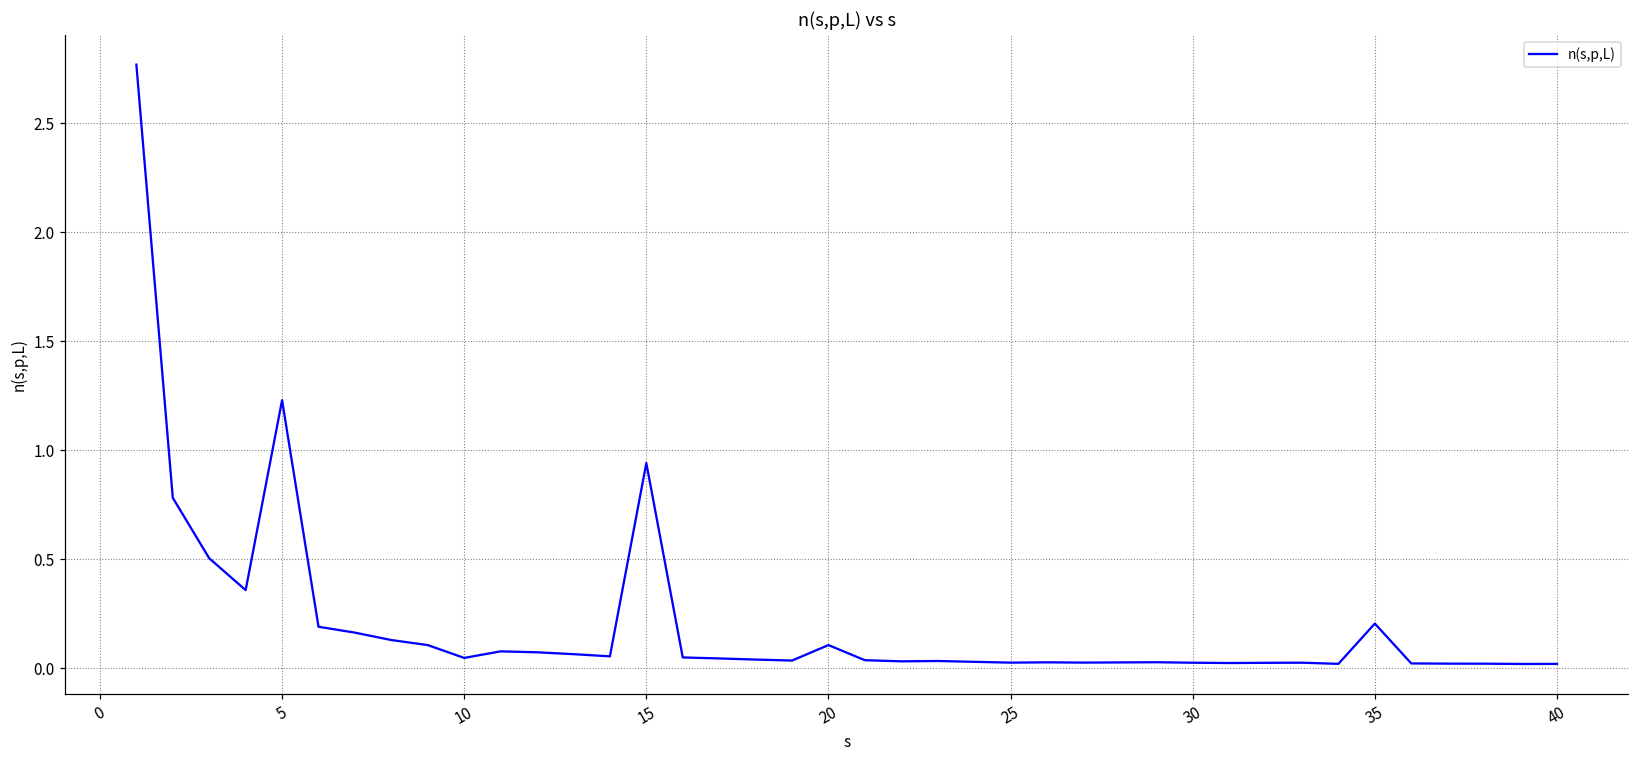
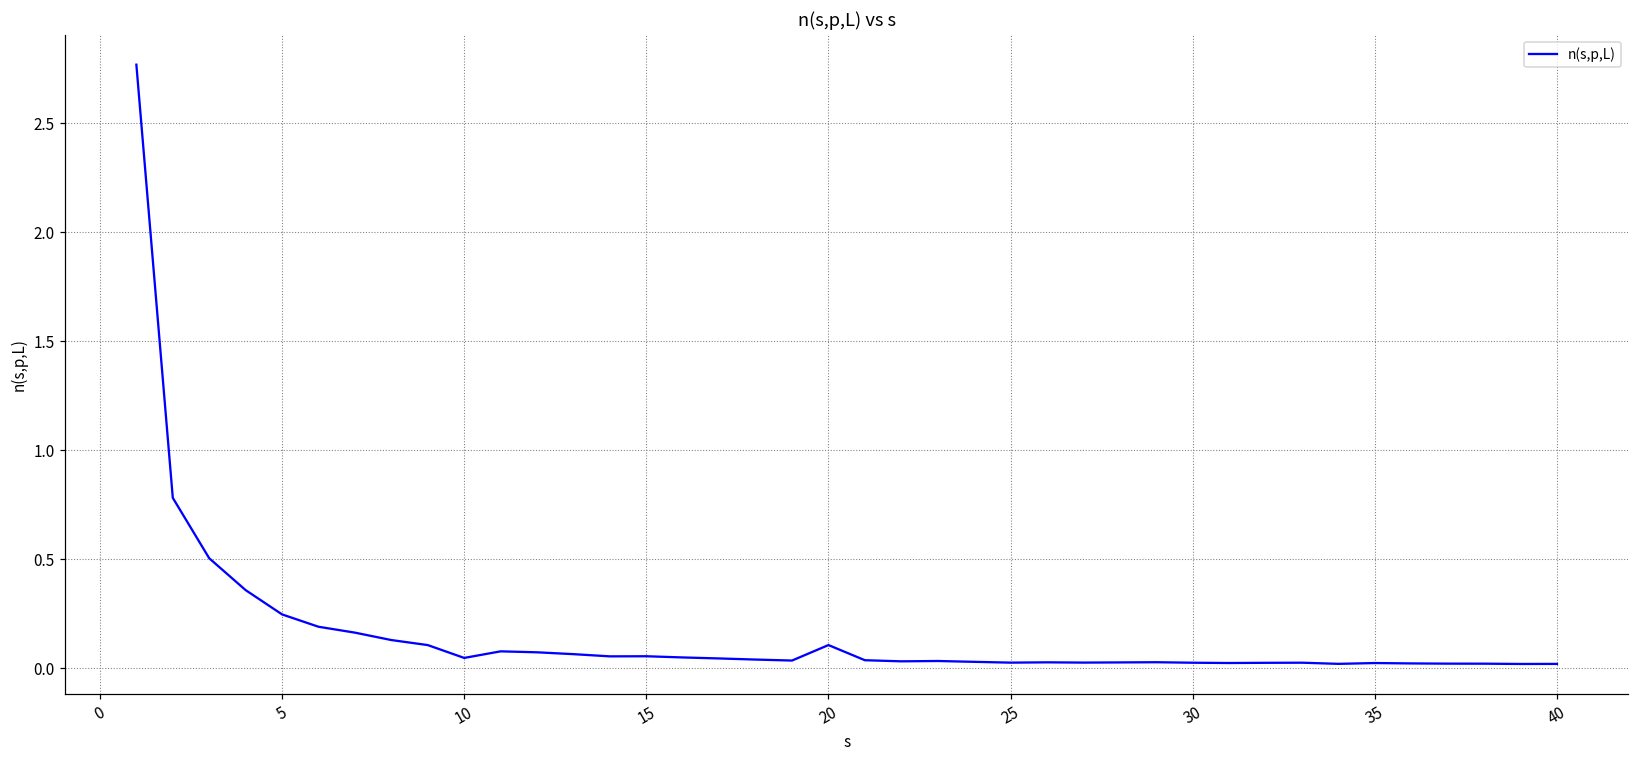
  {
-   "5": 1.23,
+   "5": 0.25,
    "10": 0.05,
-   "15": 0.94,
+   "15": 0.05,
    "20": 0.11,
    "25": 0.03,
    "30": 0.03,
-   "35": 0.20,
+   "35": 0.02,
    "40": 0.02
  }
